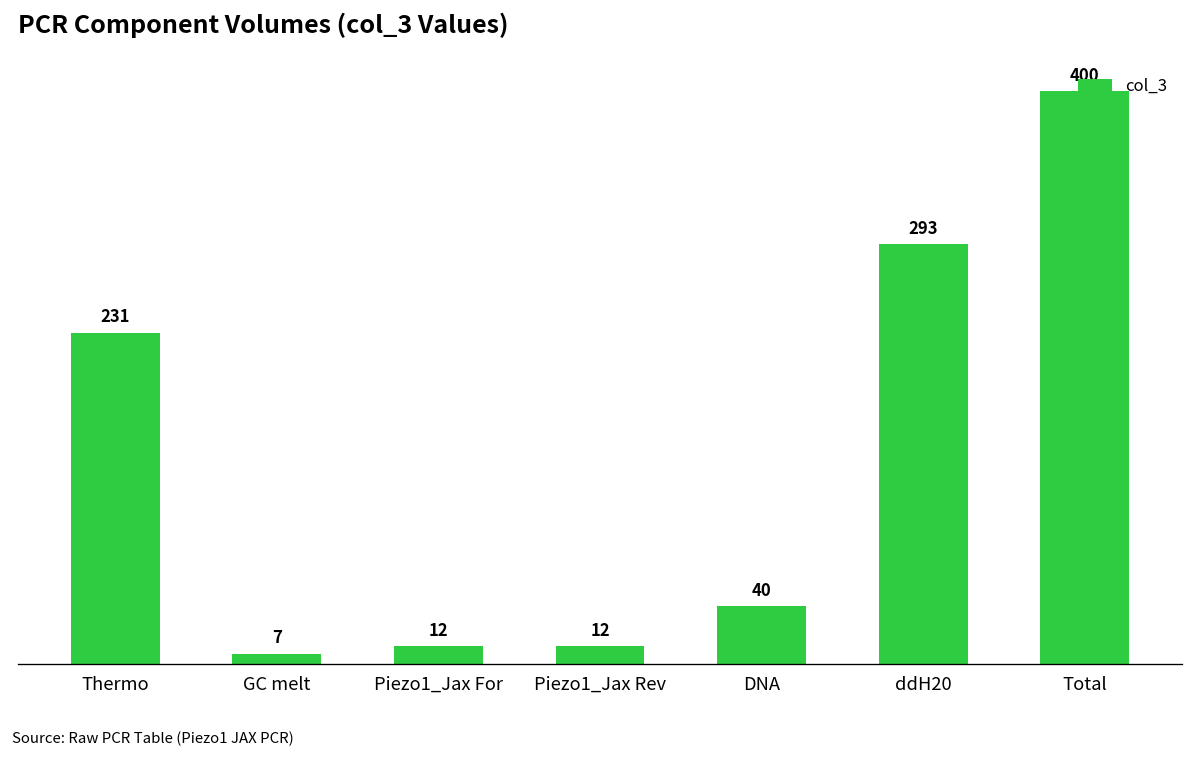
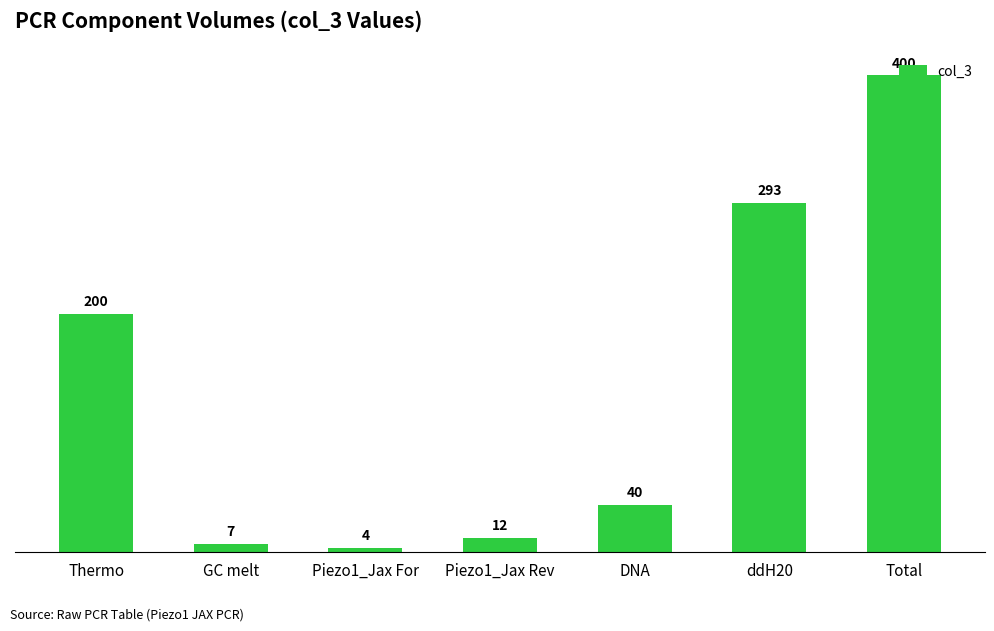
  {
-   "Thermo": 231,
+   "Thermo": 200,
    "GC melt": 7,
-   "Piezo1_Jax For": 12,
+   "Piezo1_Jax For": 4,
    "Piezo1_Jax Rev": 12,
    "DNA": 40,
    "ddH20": 293,
    "Total": 400
  }
